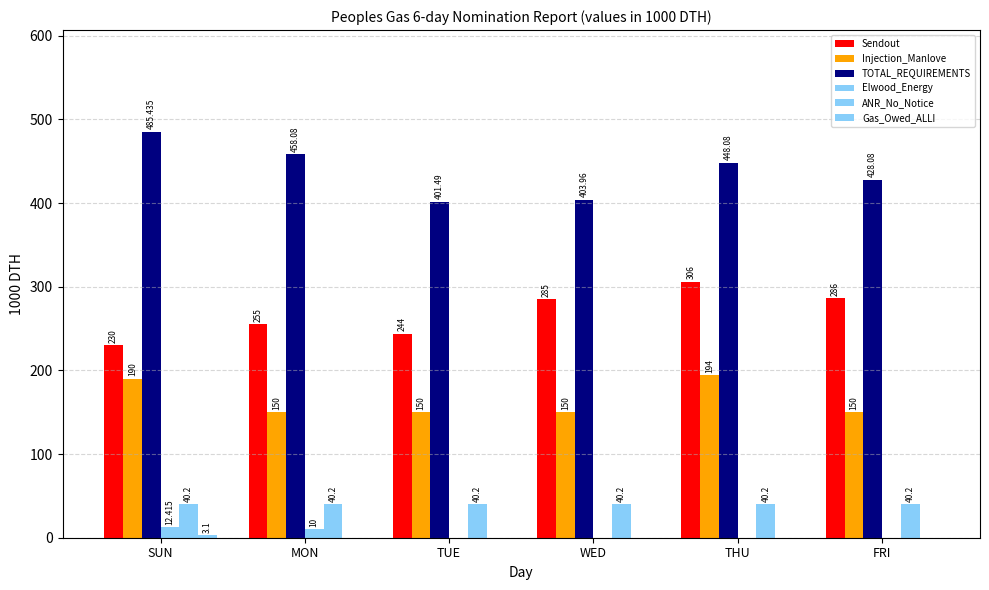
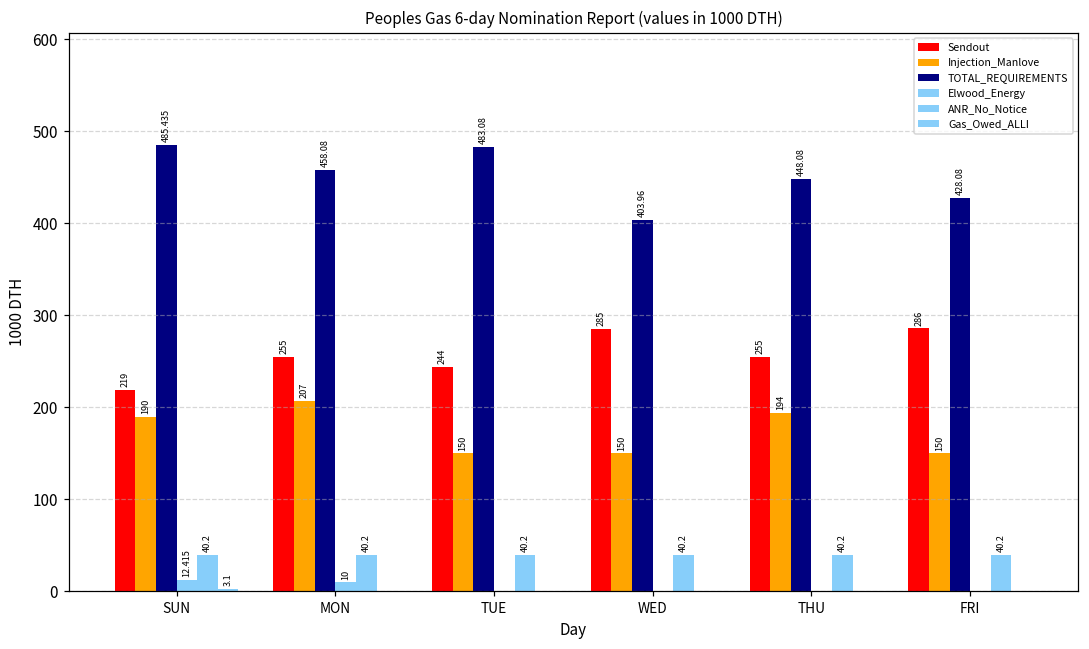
  {
    "Sendout": {
-     "SUN": 230,
+     "SUN": 219,
      "MON": 255,
      "TUE": 244,
      "WED": 285,
-     "THU": 306,
+     "THU": 255,
      "FRI": 286
    },
    "Injection_Manlove": {
      "SUN": 190,
-     "MON": 150,
+     "MON": 207,
      "TUE": 150,
      "WED": 150,
      "THU": 194,
      "FRI": 150
    },
    "TOTAL_REQUIREMENTS": {
      "SUN": 485.435,
      "MON": 458.08,
-     "TUE": 401.49,
+     "TUE": 483.08,
      "WED": 403.96,
      "THU": 448.08,
      "FRI": 428.08
    }
  }
